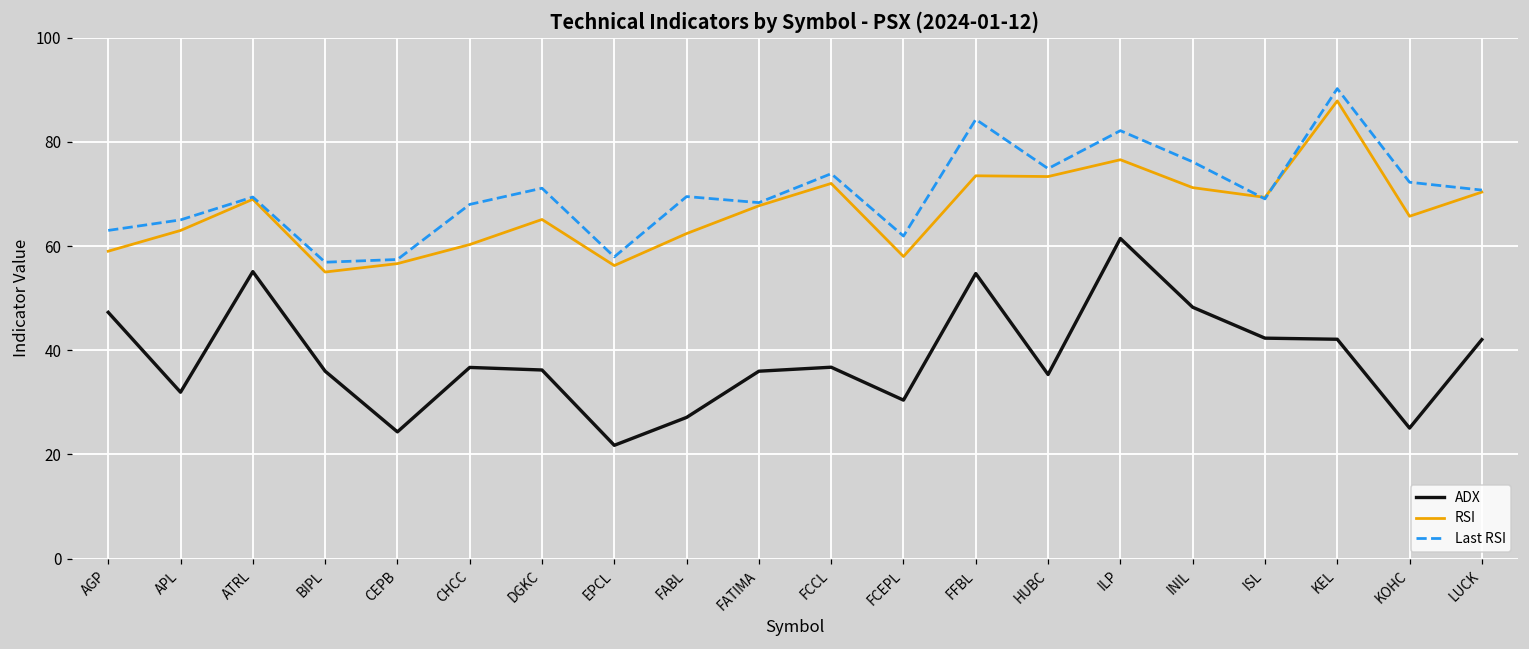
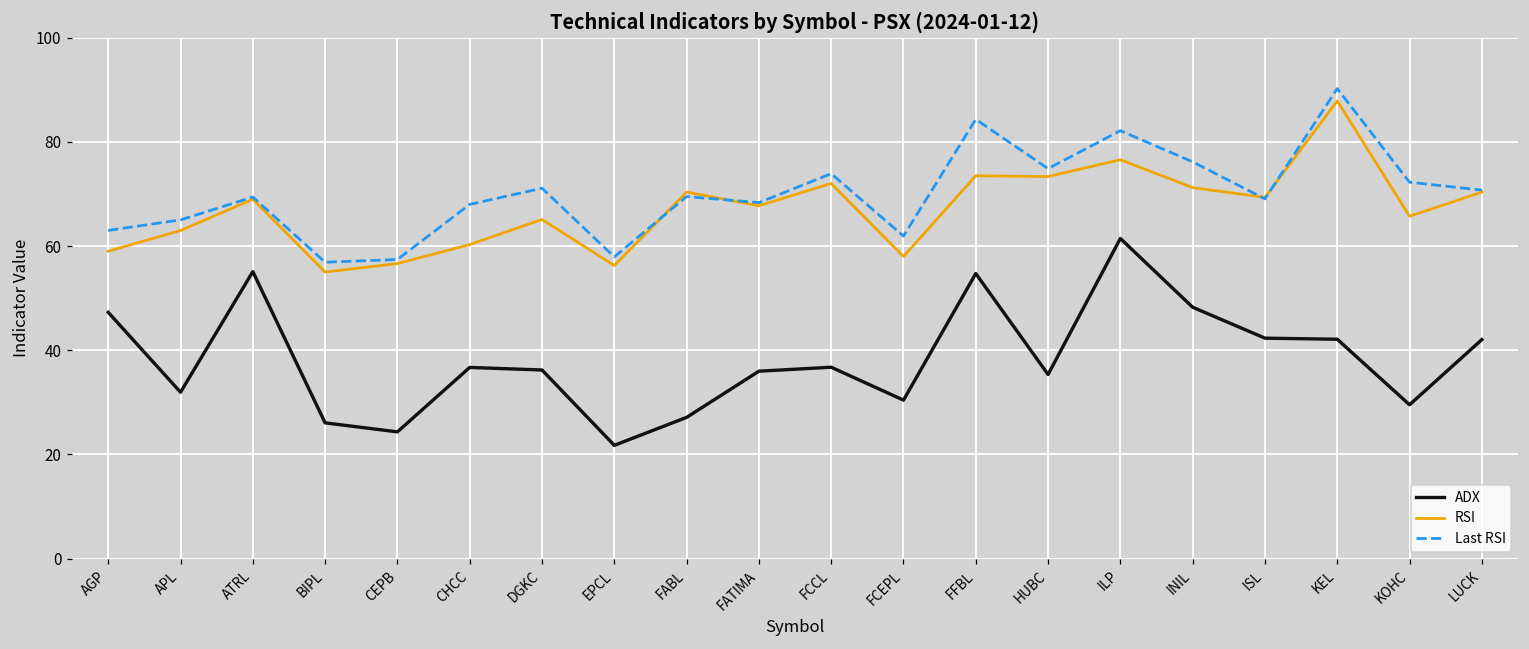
  {
    "ADX": {
      "AGP": 47,
      "APL": 32,
      "ATRL": 55,
-     "BIPL": 36,
+     "BIPL": 26,
      "CEPB": 24,
      "CHCC": 37,
      "DGKC": 36,
      "EPCL": 22,
      "FABL": 27,
      "FATIMA": 36,
      "FCCL": 37,
      "FCEPL": 30,
      "FFBL": 55,
      "HUBC": 35,
      "ILP": 61,
      "INIL": 48,
      "ISL": 42,
      "KEL": 42,
-     "KOHC": 25,
+     "KOHC": 30,
      "LUCK": 42
    },
    "RSI": {
      "AGP": 59,
      "APL": 63,
      "BIPL": 55,
      "CEPB": 57,
      "CHCC": 60,
      "DGKC": 65,
      "EPCL": 56,
-     "FABL": 62,
+     "FABL": 70,
      "FATIMA": 68,
      "FCCL": 72,
      "FCEPL": 58,
      "FFBL": 73,
      "HUBC": 73,
      "ILP": 77,
      "INIL": 71,
      "KEL": 88,
      "KOHC": 66
    },
    "Last RSI": {
      "AGP": 63,
      "APL": 65,
      "BIPL": 57,
      "CEPB": 57,
      "CHCC": 68,
      "DGKC": 71,
      "EPCL": 58,
      "FABL": 70,
      "FATIMA": 68,
      "FCCL": 74,
      "FCEPL": 62,
      "FFBL": 84,
      "HUBC": 75,
      "ILP": 82,
      "INIL": 76,
      "KEL": 90,
      "KOHC": 72
    }
  }
